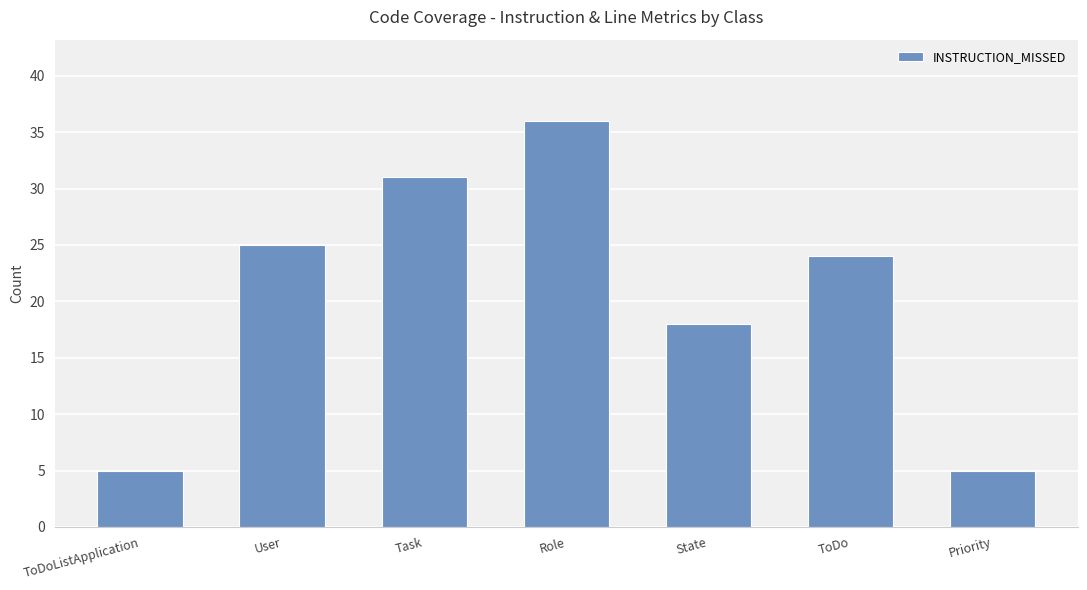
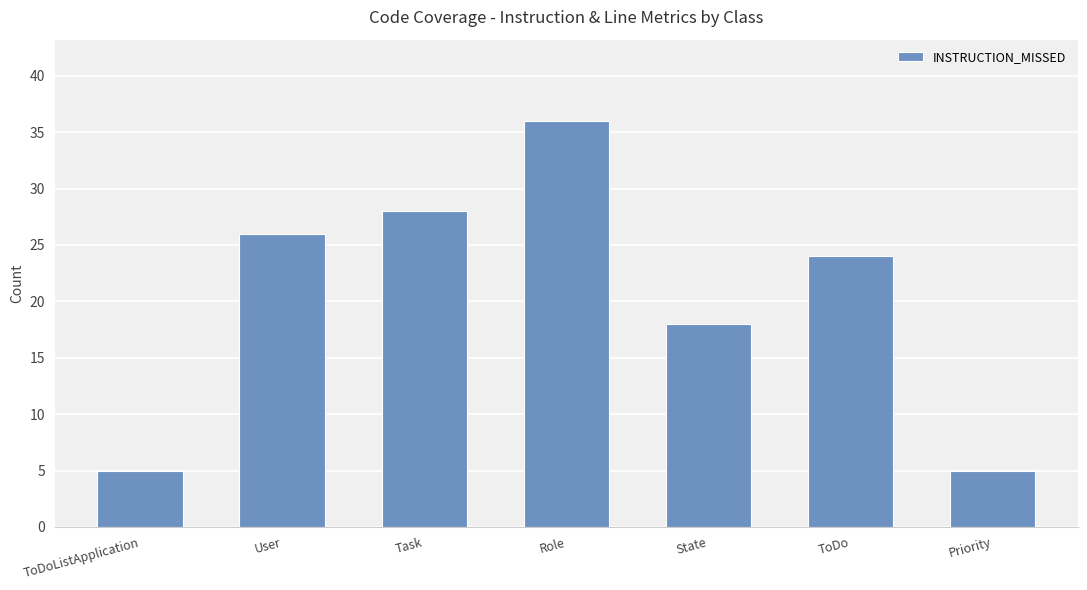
  {
    "ToDoListApplication": 5,
-   "User": 25,
-   "Task": 31,
+   "User": 26,
+   "Task": 28,
    "Role": 36,
    "State": 18,
    "ToDo": 24,
    "Priority": 5
  }
